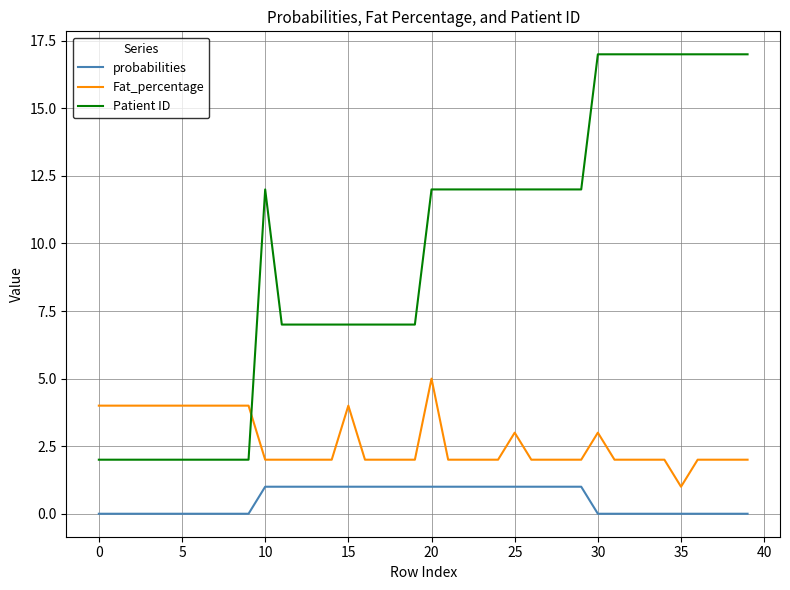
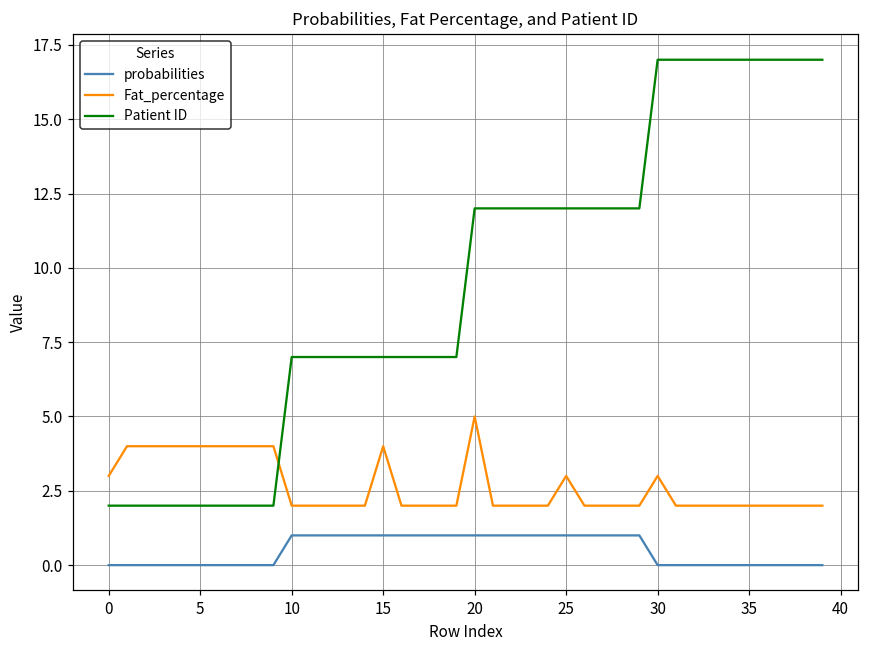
  {
    "probabilities": {
      "0": 0,
      "5": 0,
      "10": 1,
      "15": 1,
      "20": 1,
      "25": 1,
      "30": 0,
      "35": 0
    },
    "Fat_percentage": {
-     "0": 4,
+     "0": 3,
      "5": 4,
      "10": 2,
      "15": 4,
      "20": 5,
      "25": 3,
      "30": 3,
-     "35": 1
+     "35": 2
    },
    "Patient ID": {
      "0": 2,
      "5": 2,
-     "10": 12,
+     "10": 7,
      "15": 7,
      "20": 12,
      "25": 12,
      "30": 17,
      "35": 17
    }
  }
